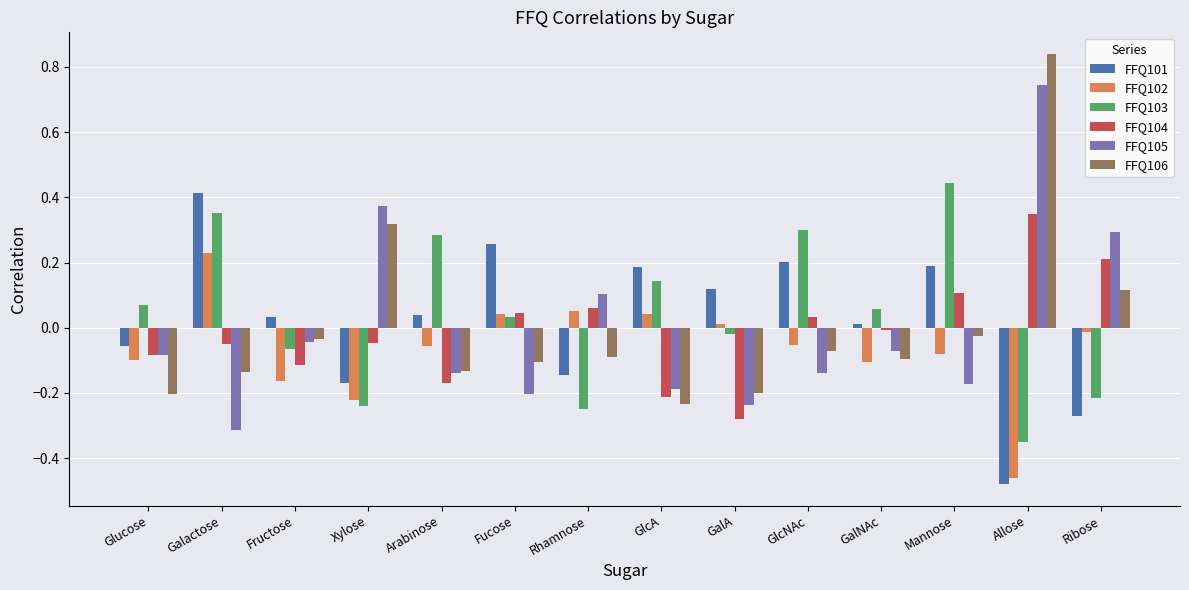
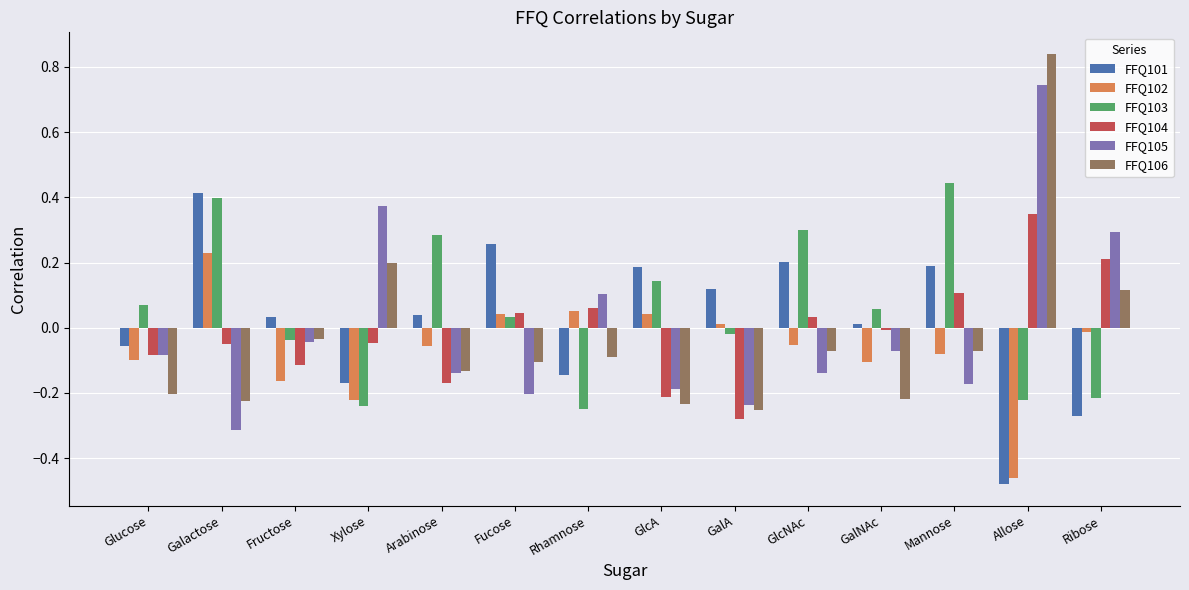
  {
    "FFQ103": {
      "Glucose": 0.07,
-     "Galactose": 0.35,
-     "Fructose": -0.07,
+     "Galactose": 0.40,
+     "Fructose": -0.04,
      "Xylose": -0.24,
      "Arabinose": 0.28,
      "Fucose": 0.03,
      "Rhamnose": -0.25,
      "GlcA": 0.14,
      "GalA": -0.02,
      "GlcNAc": 0.30,
      "GalNAc": 0.06,
      "Mannose": 0.45,
-     "Allose": -0.35,
+     "Allose": -0.22,
      "Ribose": -0.22
    },
    "FFQ106": {
      "Glucose": -0.20,
-     "Galactose": -0.14,
+     "Galactose": -0.23,
      "Fructose": -0.03,
-     "Xylose": 0.32,
+     "Xylose": 0.20,
      "Arabinose": -0.13,
      "Fucose": -0.10,
      "Rhamnose": -0.09,
      "GlcA": -0.23,
-     "GalA": -0.20,
+     "GalA": -0.25,
      "GlcNAc": -0.07,
-     "GalNAc": -0.10,
-     "Mannose": -0.03,
+     "GalNAc": -0.22,
+     "Mannose": -0.07,
      "Allose": 0.84,
      "Ribose": 0.11
    }
  }
